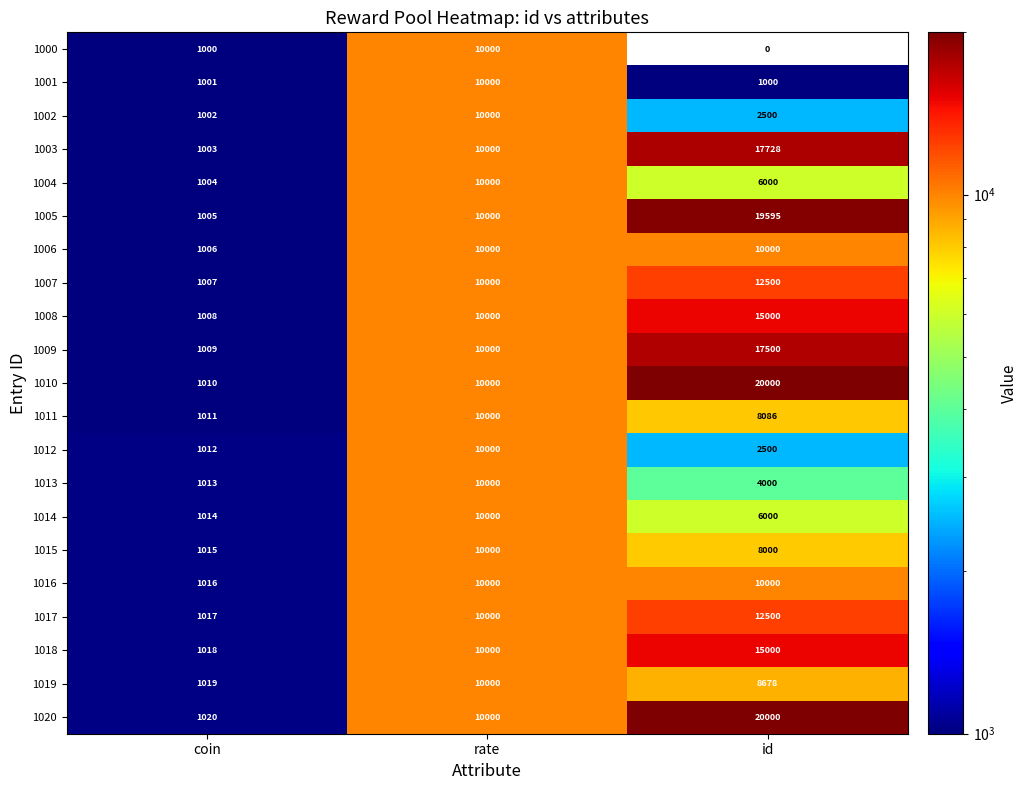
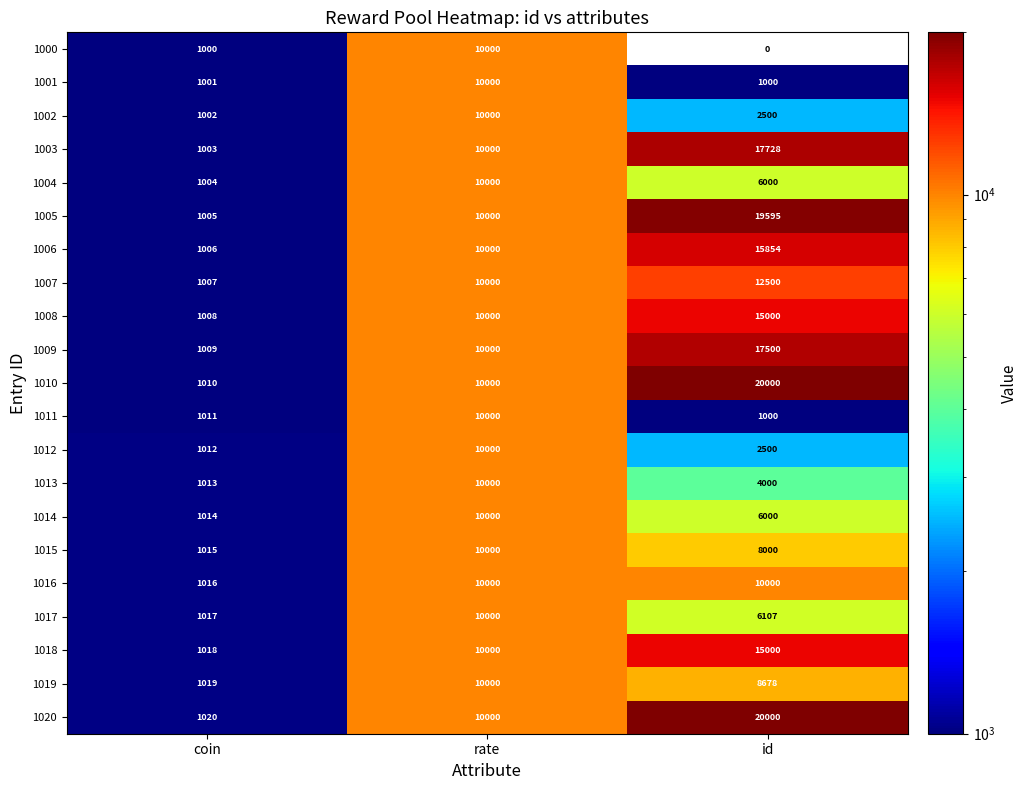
  {
    "1000": {
      "coin": 1000,
      "rate": 10000,
      "id": 0
    },
    "1001": {
      "coin": 1001,
      "rate": 10000,
      "id": 1000
    },
    "1002": {
      "coin": 1002,
      "rate": 10000,
      "id": 2500
    },
    "1003": {
      "coin": 1003,
      "rate": 10000,
      "id": 17728
    },
    "1004": {
      "coin": 1004,
      "rate": 10000,
      "id": 6000
    },
    "1005": {
      "coin": 1005,
      "rate": 10000,
      "id": 19595
    },
    "1006": {
      "coin": 1006,
      "rate": 10000,
-     "id": 10000
+     "id": 15854
    },
    "1007": {
      "coin": 1007,
      "rate": 10000,
      "id": 12500
    },
    "1008": {
      "coin": 1008,
      "rate": 10000,
      "id": 15000
    },
    "1009": {
      "coin": 1009,
      "rate": 10000,
      "id": 17500
    },
    "1010": {
      "coin": 1010,
      "rate": 10000,
      "id": 20000
    },
    "1011": {
      "coin": 1011,
      "rate": 10000,
-     "id": 8086
+     "id": 1000
    },
    "1012": {
      "coin": 1012,
      "rate": 10000,
      "id": 2500
    },
    "1013": {
      "coin": 1013,
      "rate": 10000,
      "id": 4000
    },
    "1014": {
      "coin": 1014,
      "rate": 10000,
      "id": 6000
    },
    "1015": {
      "coin": 1015,
      "rate": 10000,
      "id": 8000
    },
    "1016": {
      "coin": 1016,
      "rate": 10000,
      "id": 10000
    },
    "1017": {
      "coin": 1017,
      "rate": 10000,
-     "id": 12500
+     "id": 6107
    },
    "1018": {
      "coin": 1018,
      "rate": 10000,
      "id": 15000
    },
    "1019": {
      "coin": 1019,
      "rate": 10000,
      "id": 8678
    },
    "1020": {
      "coin": 1020,
      "rate": 10000,
      "id": 20000
    }
  }
